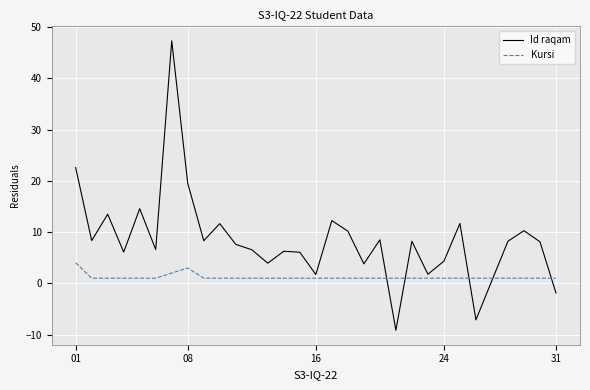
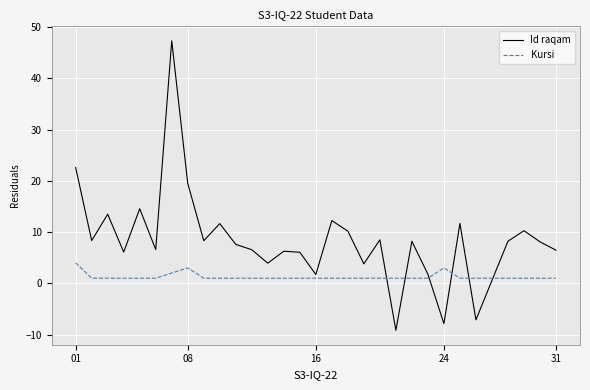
  {
    "Id raqam": {
      "01": 23,
      "08": 20,
      "16": 2,
-     "24": 4,
-     "31": -2
+     "24": -8,
+     "31": 6
    },
    "Kursi": {
      "01": 4,
      "08": 3,
      "16": 1,
-     "24": 1,
+     "24": 3,
      "31": 1
    }
  }
